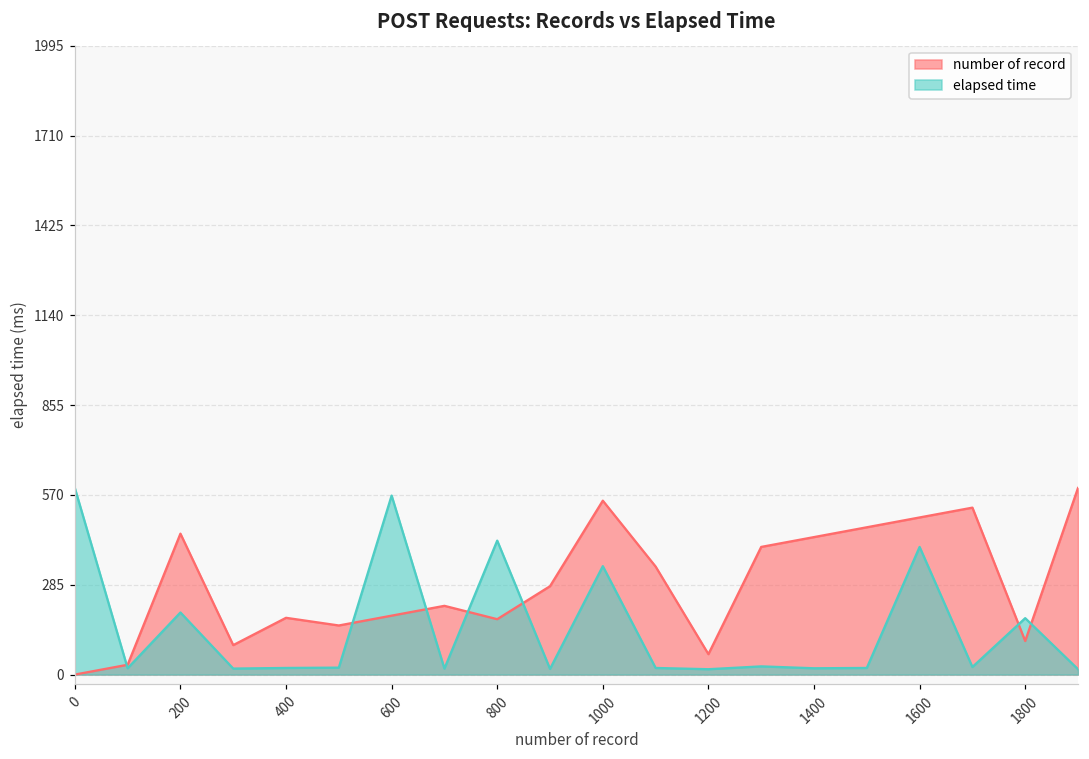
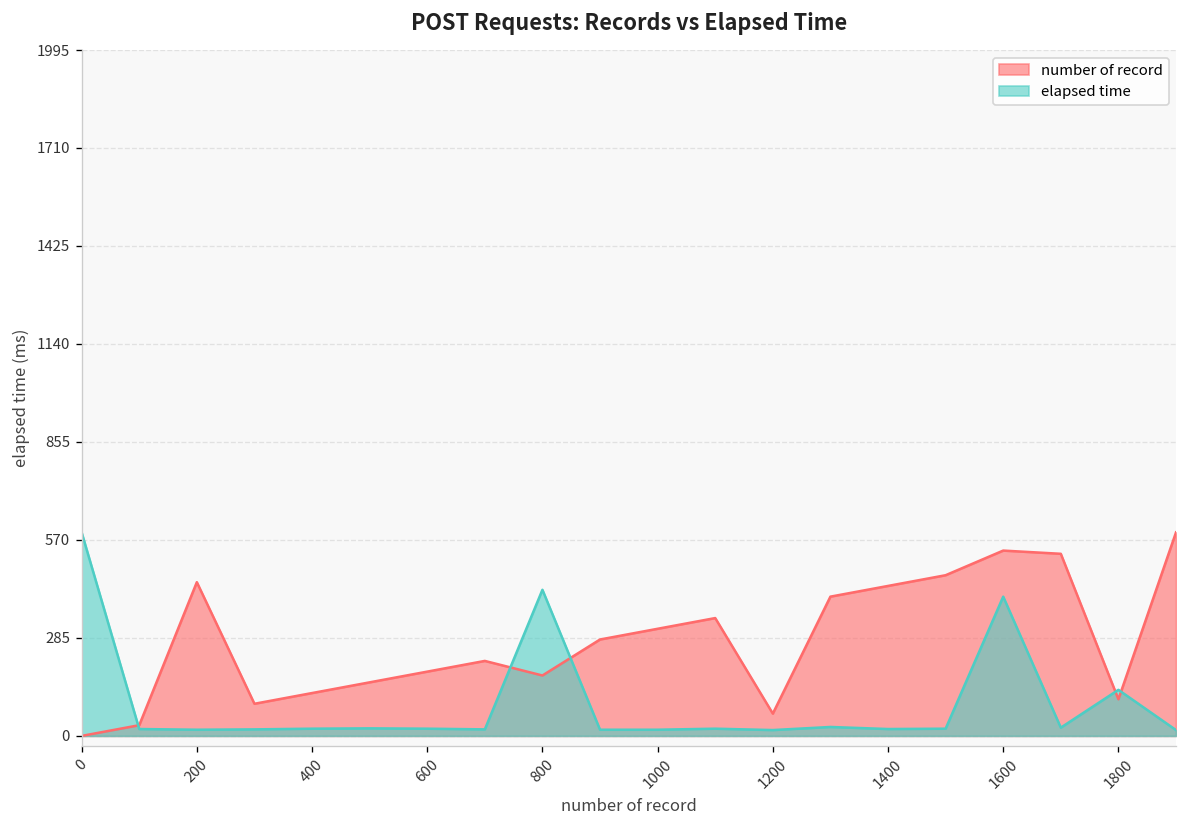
  {
    "number of record": {
      "0": 0,
      "200": 450,
-     "400": 180,
+     "400": 120,
      "600": 190,
      "800": 180,
-     "1000": 550,
+     "1000": 310,
      "1200": 60,
      "1400": 440,
-     "1600": 500,
+     "1600": 540,
      "1800": 110
    },
    "elapsed time": {
      "0": 590,
-     "200": 200,
+     "200": 20,
      "400": 20,
-     "600": 570,
+     "600": 20,
      "800": 430,
-     "1000": 340,
+     "1000": 20,
      "1200": 20,
      "1400": 20,
      "1600": 410,
-     "1800": 180
+     "1800": 130
    }
  }
